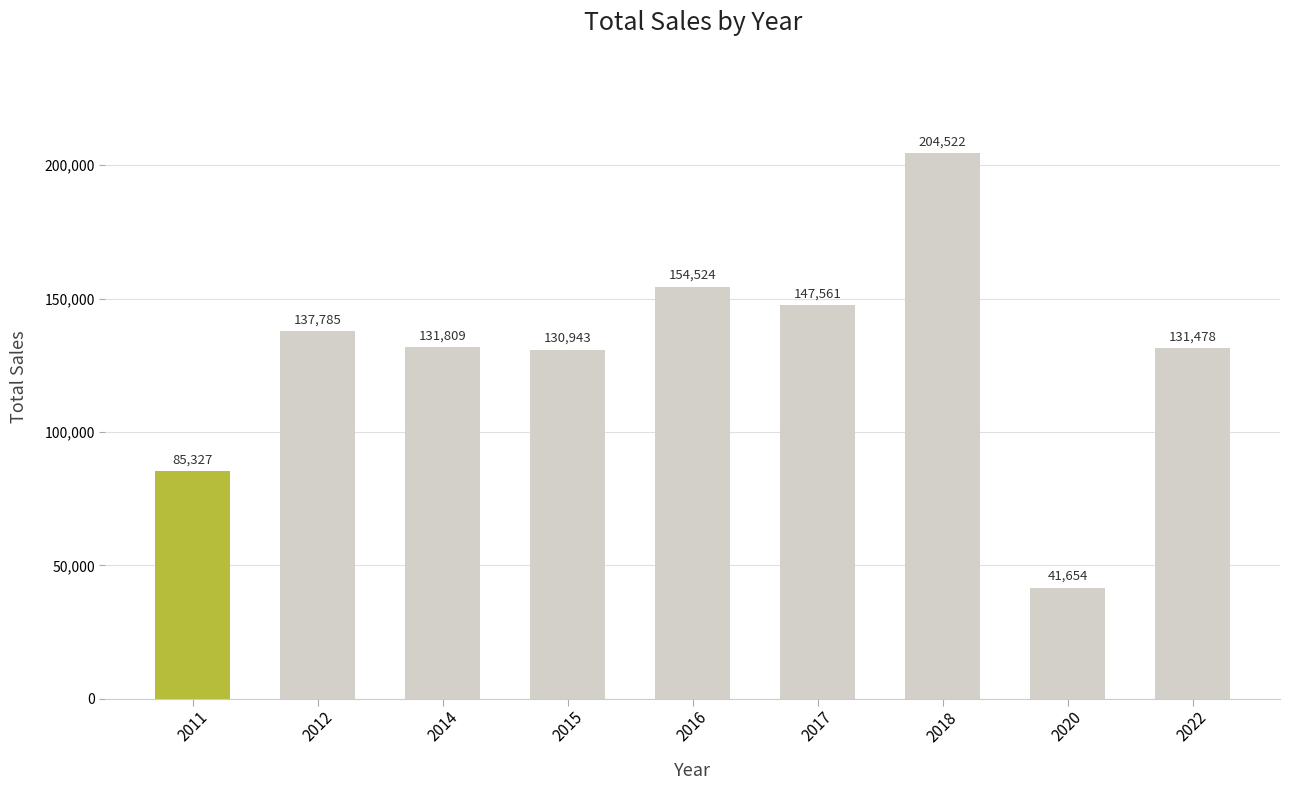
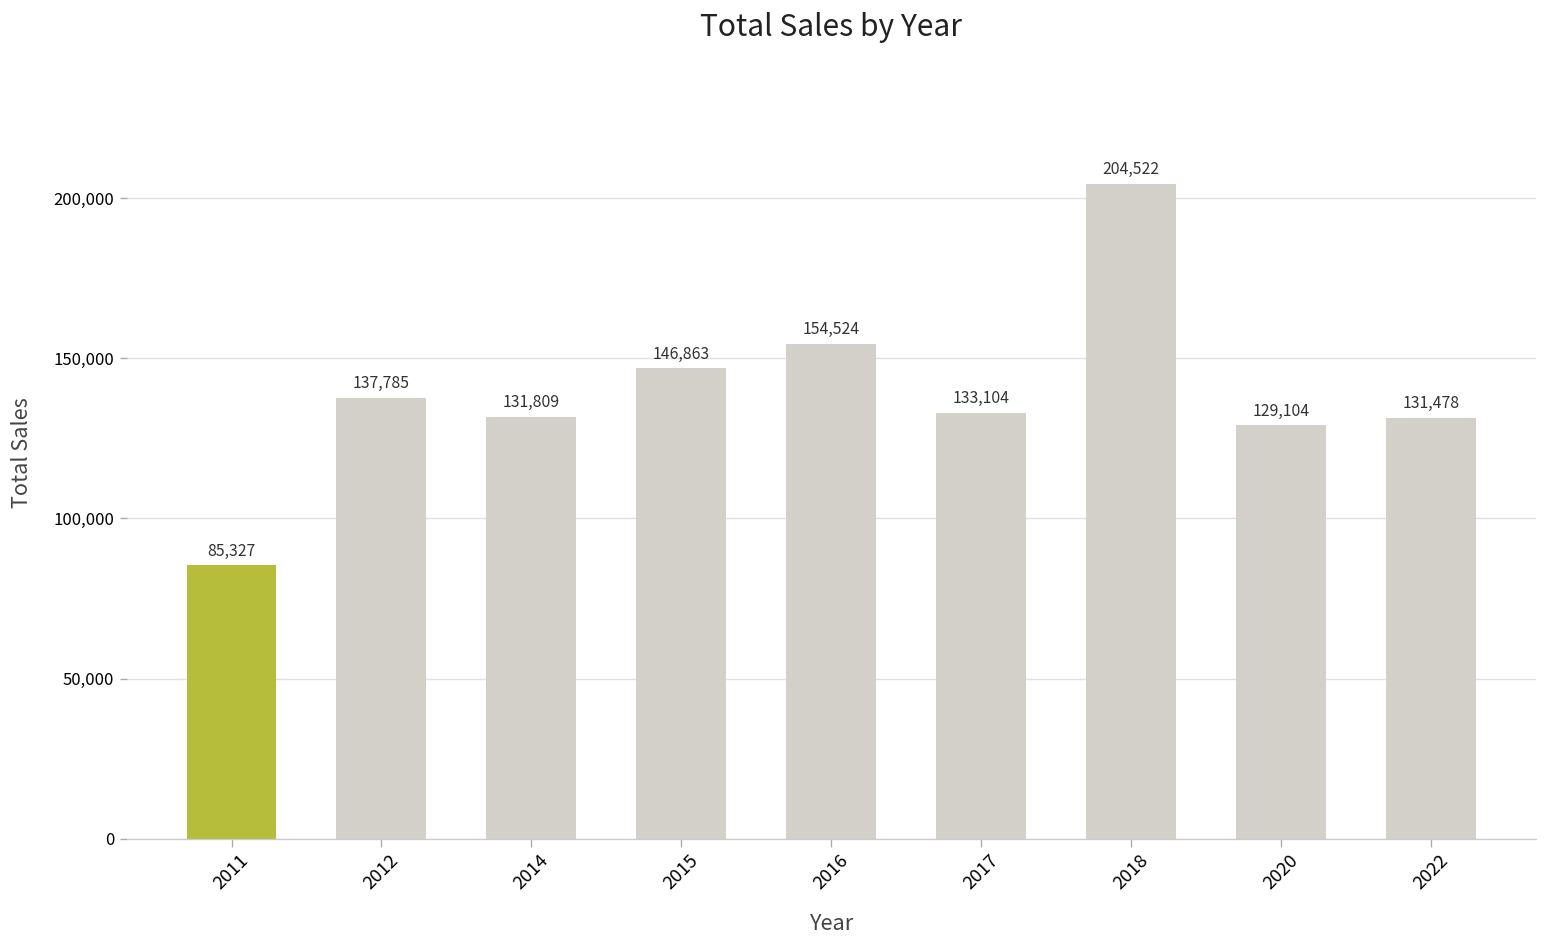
  {
    "2011": "85,327",
    "2012": "137,785",
    "2014": "131,809",
-   "2015": "130,943",
+   "2015": "146,863",
    "2016": "154,524",
-   "2017": "147,561",
+   "2017": "133,104",
    "2018": "204,522",
-   "2020": "41,654",
+   "2020": "129,104",
    "2022": "131,478"
  }
